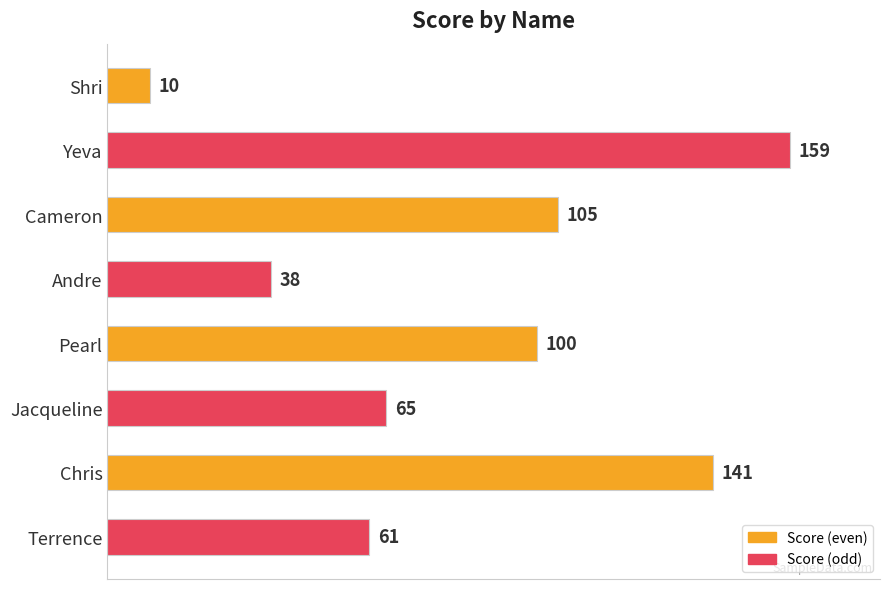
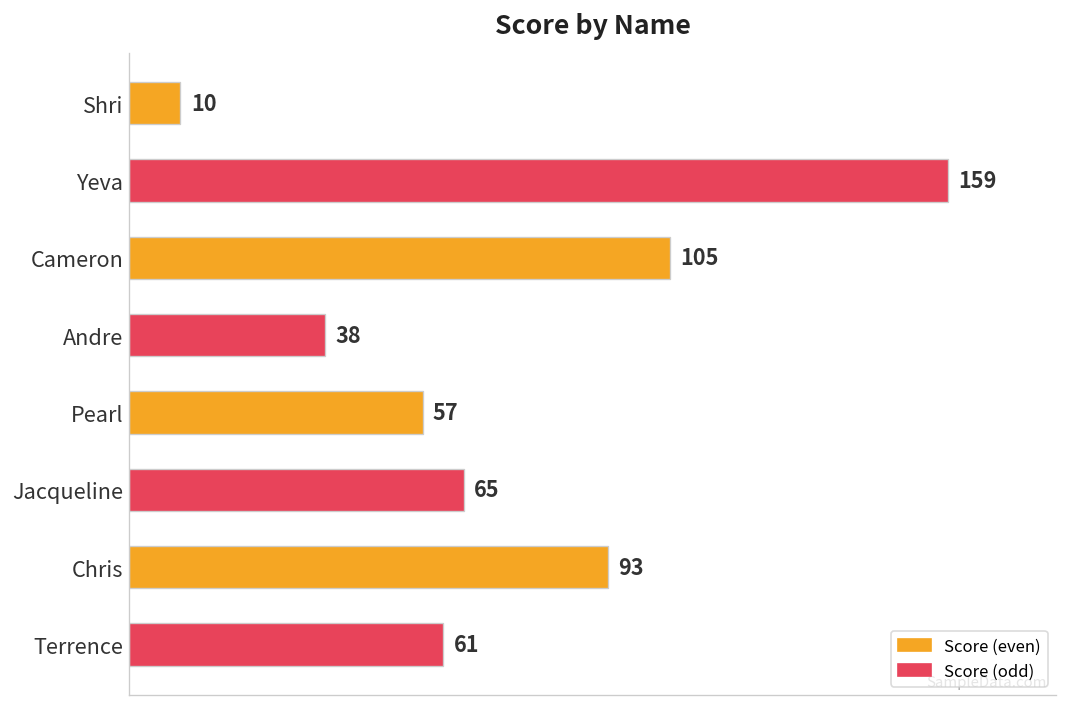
  {
    "Shri": 10,
    "Yeva": 159,
    "Cameron": 105,
    "Andre": 38,
-   "Pearl": 100,
+   "Pearl": 57,
    "Jacqueline": 65,
-   "Chris": 141,
+   "Chris": 93,
    "Terrence": 61
  }
